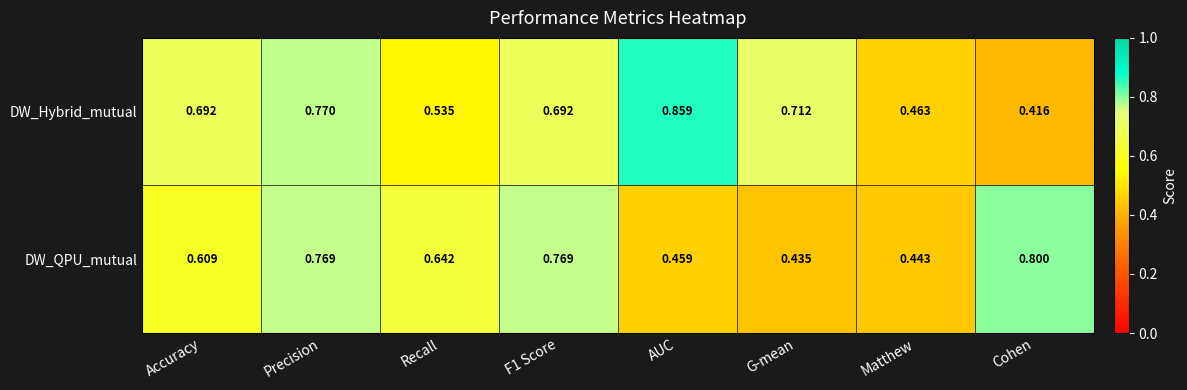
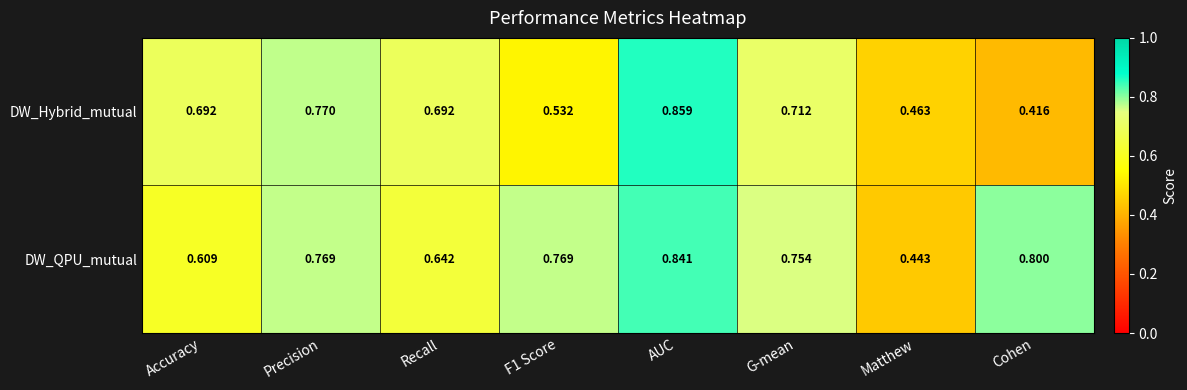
  {
    "DW_Hybrid_mutual": {
      "Accuracy": 0.692,
      "Precision": 0.770,
-     "Recall": 0.535,
-     "F1 Score": 0.692,
+     "Recall": 0.692,
+     "F1 Score": 0.532,
      "AUC": 0.859,
      "G-mean": 0.712,
      "Matthew": 0.463,
      "Cohen": 0.416
    },
    "DW_QPU_mutual": {
      "Accuracy": 0.609,
      "Precision": 0.769,
      "Recall": 0.642,
      "F1 Score": 0.769,
-     "AUC": 0.459,
-     "G-mean": 0.435,
+     "AUC": 0.841,
+     "G-mean": 0.754,
      "Matthew": 0.443,
      "Cohen": 0.800
    }
  }
